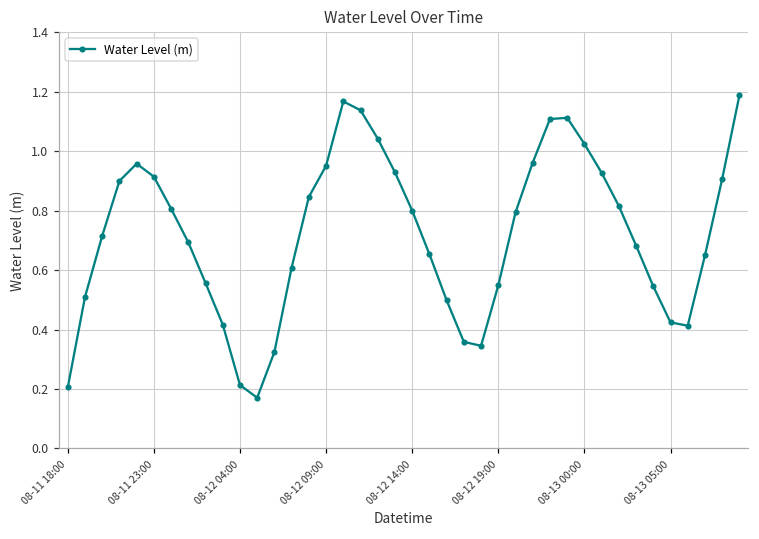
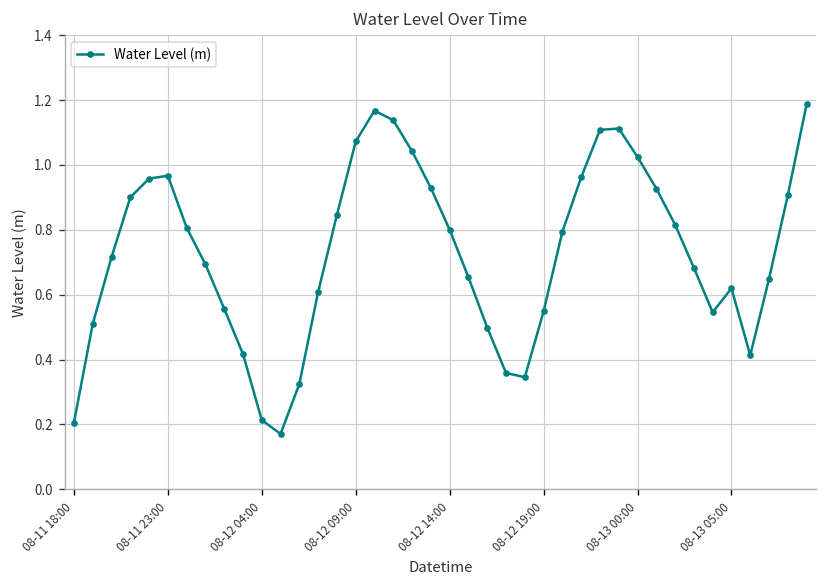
  {
    "08-11 18:00": 0.21,
-   "08-11 23:00": 0.91,
+   "08-11 23:00": 0.97,
    "08-12 04:00": 0.21,
-   "08-12 09:00": 0.95,
+   "08-12 09:00": 1.07,
    "08-12 14:00": 0.80,
    "08-12 19:00": 0.55,
    "08-13 00:00": 1.02,
-   "08-13 05:00": 0.42
+   "08-13 05:00": 0.62
  }
